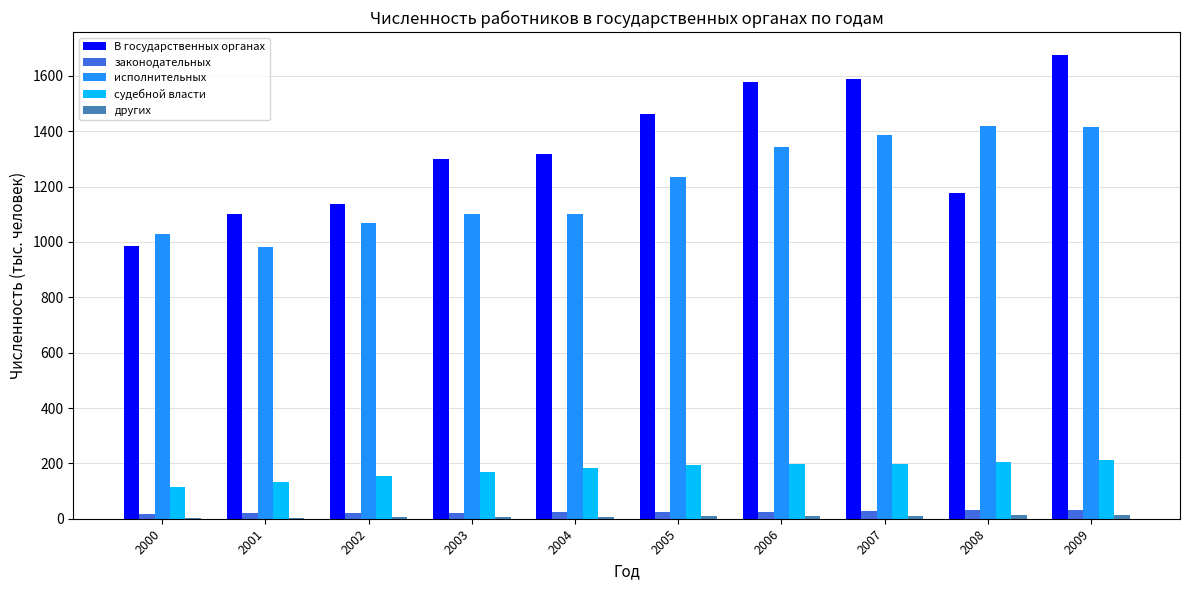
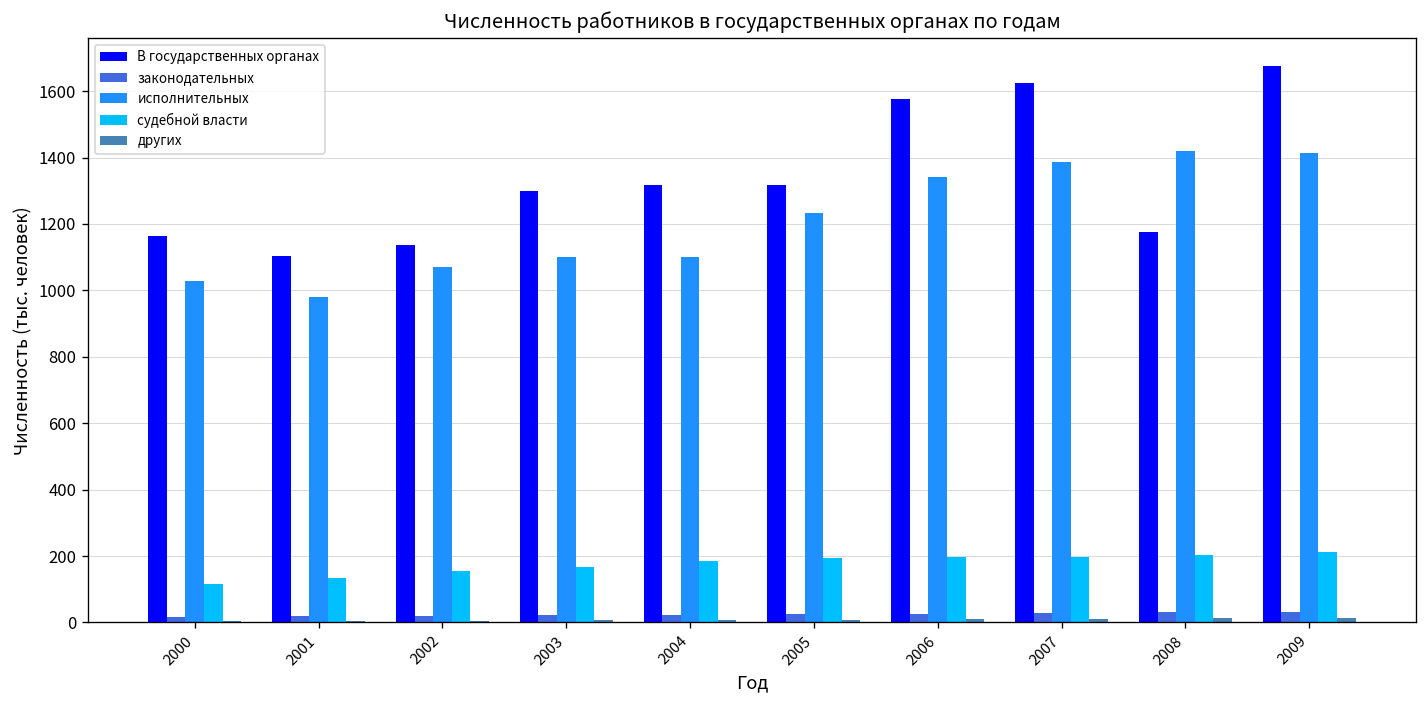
  {
    "В государственных органах": {
-     "2000": 990,
+     "2000": 1160,
      "2001": 1100,
      "2002": 1140,
      "2003": 1300,
      "2004": 1320,
-     "2005": 1460,
+     "2005": 1320,
      "2006": 1580,
-     "2007": 1590,
+     "2007": 1620,
      "2008": 1180,
      "2009": 1670
    }
  }
